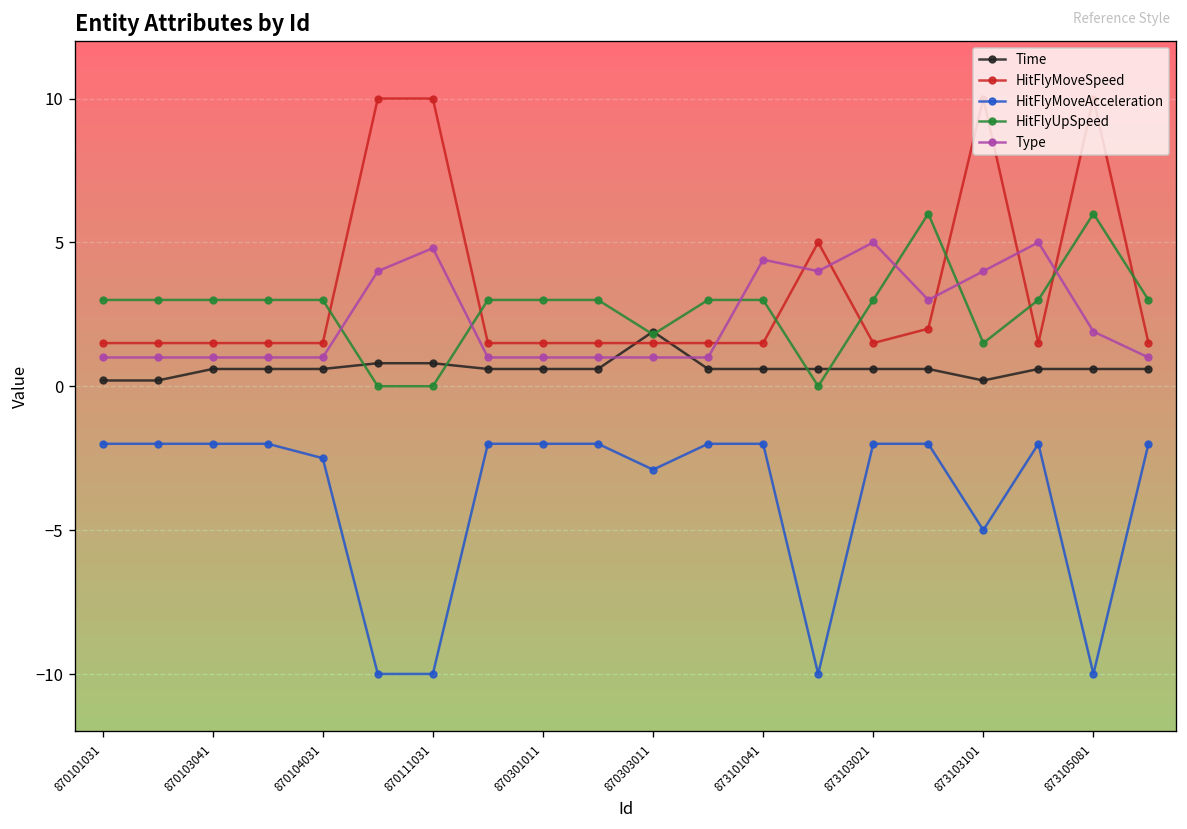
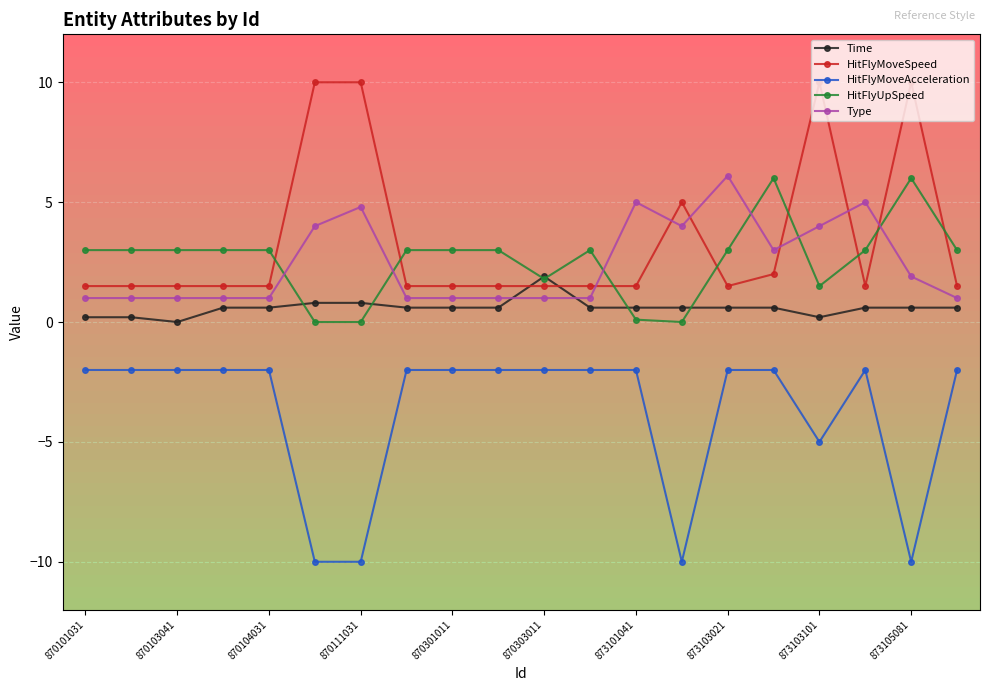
  {
    "Time": {
      "870101031": 0.2,
-     "870103041": 0.6,
+     "870103041": 0.0,
      "870104031": 0.6,
      "870111031": 0.8,
      "870301011": 0.6,
      "873101041": 0.6,
      "873103021": 0.6,
      "873103101": 0.2,
      "873105081": 0.6
    },
    "HitFlyMoveSpeed": {
      "870101031": 1.5,
      "870103041": 1.5,
      "870104031": 1.5,
      "870111031": 10.0,
      "870301011": 1.5,
      "870303011": 1.5,
      "873101041": 1.5,
      "873103021": 1.5
    },
    "HitFlyMoveAcceleration": {
      "870101031": -2.0,
      "870103041": -2.0,
-     "870104031": -2.5,
+     "870104031": -2.0,
      "870111031": -10.0,
      "870301011": -2.0,
-     "870303011": -2.9,
+     "870303011": -2.0,
      "873101041": -2.0,
      "873103021": -2.0,
      "873103101": -5.0,
      "873105081": -10.0
    },
    "HitFlyUpSpeed": {
      "870101031": 3.0,
      "870103041": 3.0,
      "870104031": 3.0,
      "870111031": 0.0,
      "870301011": 3.0,
-     "873101041": 3.0,
+     "873101041": 0.1,
      "873103021": 3.0,
      "873103101": 1.5,
      "873105081": 6.0
    },
    "Type": {
      "870101031": 1.0,
      "870103041": 1.0,
      "870104031": 1.0,
      "870111031": 4.8,
      "870301011": 1.0,
      "870303011": 1.0,
-     "873101041": 4.4,
-     "873103021": 5.0,
+     "873101041": 5.0,
+     "873103021": 6.1,
      "873103101": 4.0,
      "873105081": 1.9
    }
  }
